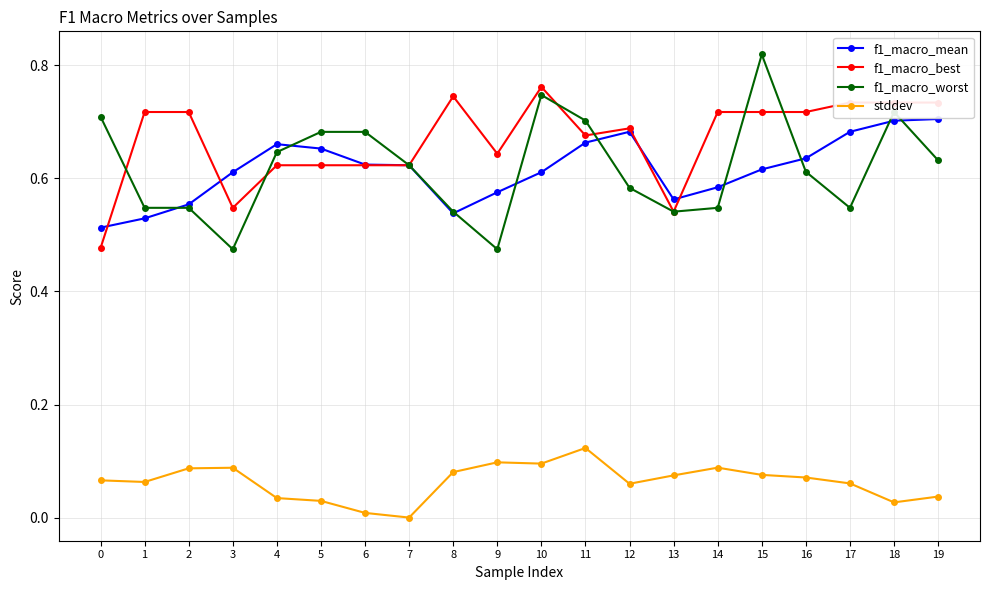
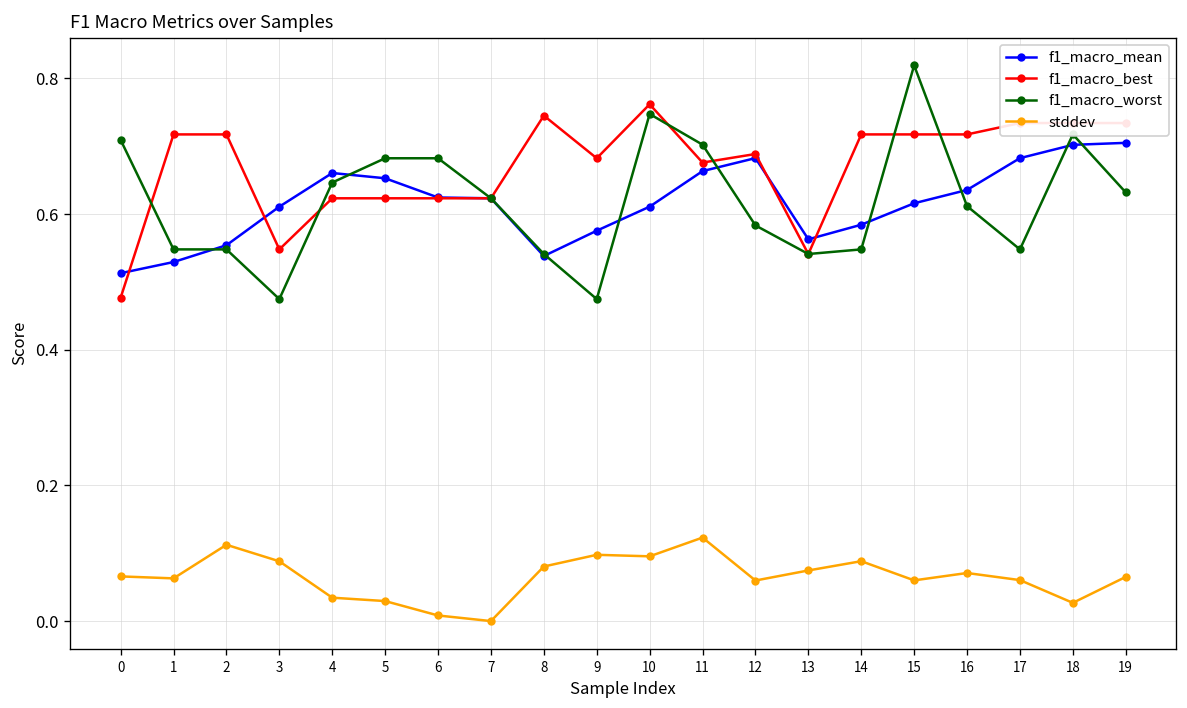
  {
    "f1_macro_mean": {
      "0": 0.51,
      "1": 0.53,
      "2": 0.55,
      "3": 0.61,
      "4": 0.66,
      "5": 0.65,
      "9": 0.58,
      "10": 0.61,
      "11": 0.66,
      "12": 0.68,
      "13": 0.56,
      "14": 0.58,
      "15": 0.62,
      "16": 0.64,
      "17": 0.68,
      "18": 0.70,
      "19": 0.71
    },
    "f1_macro_best": {
      "0": 0.48,
      "1": 0.72,
      "2": 0.72,
      "3": 0.55,
      "4": 0.62,
      "5": 0.62,
      "8": 0.75,
-     "9": 0.64,
+     "9": 0.68,
      "10": 0.76,
      "11": 0.68,
      "12": 0.69,
      "14": 0.72,
      "15": 0.72,
      "16": 0.72
    },
    "f1_macro_worst": {
      "0": 0.71,
      "1": 0.55,
      "2": 0.55,
      "3": 0.47,
      "4": 0.65,
      "5": 0.68,
      "6": 0.68,
      "9": 0.47,
      "10": 0.75,
      "11": 0.70,
      "12": 0.58,
      "14": 0.55,
      "15": 0.82,
      "16": 0.61,
      "17": 0.55,
      "19": 0.63
    },
    "stddev": {
      "0": 0.07,
      "1": 0.06,
-     "2": 0.09,
+     "2": 0.11,
      "3": 0.09,
      "4": 0.03,
      "5": 0.03,
      "6": 0.01,
      "7": 0.00,
      "8": 0.08,
      "9": 0.10,
      "10": 0.10,
      "11": 0.12,
      "12": 0.06,
      "13": 0.07,
      "14": 0.09,
-     "15": 0.08,
+     "15": 0.06,
      "16": 0.07,
      "17": 0.06,
      "18": 0.03,
-     "19": 0.04
+     "19": 0.07
    }
  }
